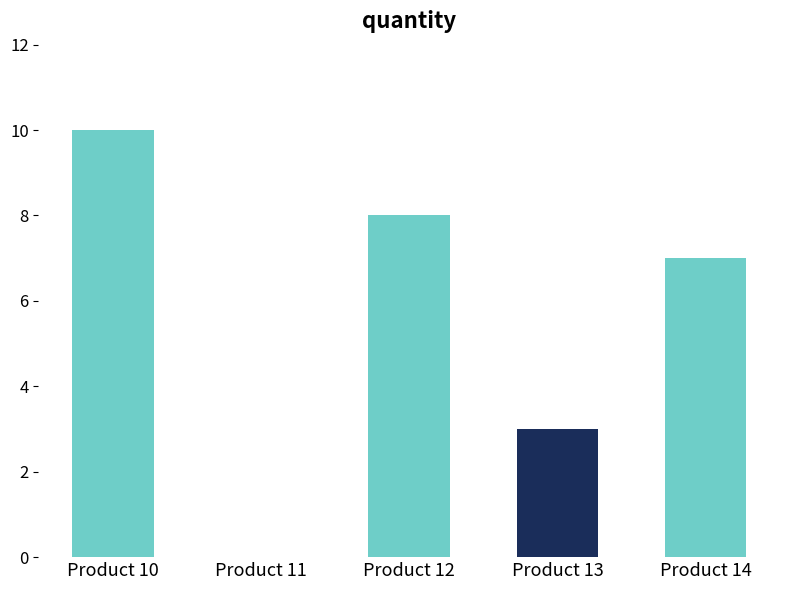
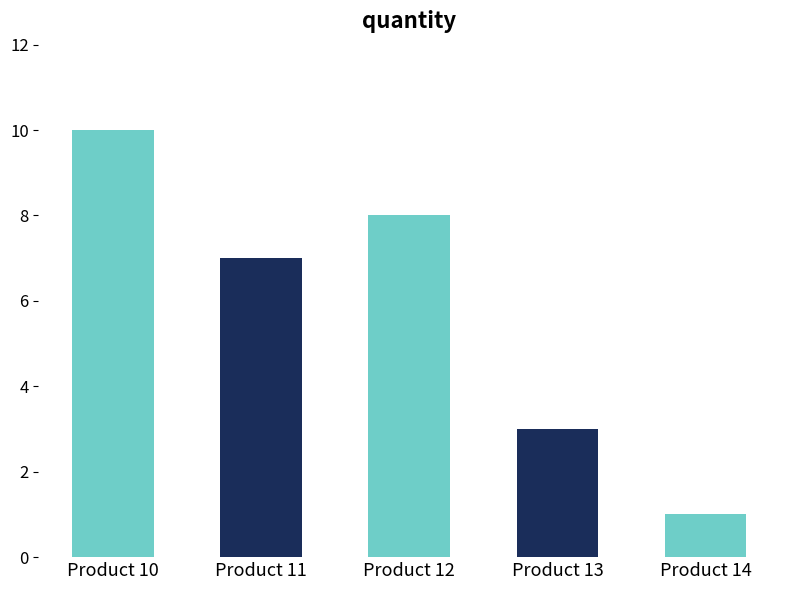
  {
    "Product 10": 10,
-   "Product 11": 0,
+   "Product 11": 7,
    "Product 12": 8,
    "Product 13": 3,
-   "Product 14": 7
+   "Product 14": 1
  }
